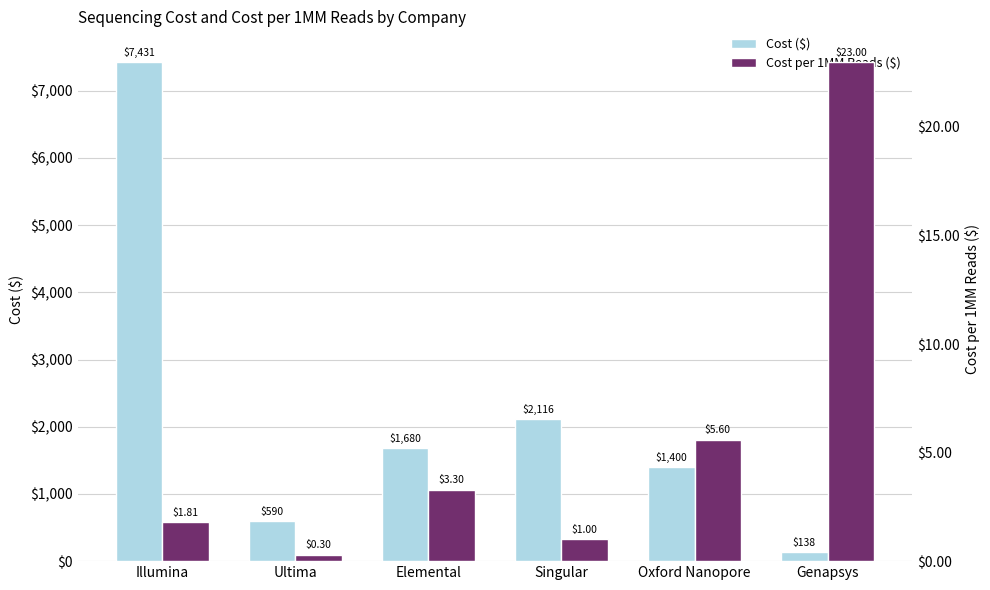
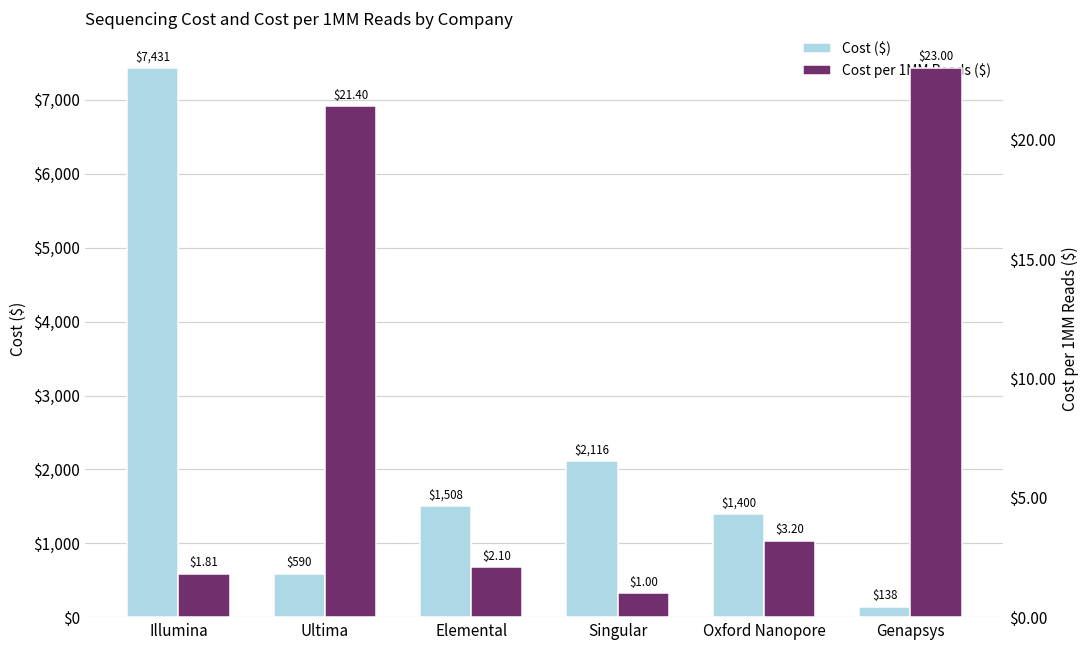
  {
    "Cost ($)": {
      "Illumina": "$7,431",
      "Ultima": "$590",
-     "Elemental": "$1,680",
+     "Elemental": "$1,508",
      "Singular": "$2,116",
      "Oxford Nanopore": "$1,400",
      "Genapsys": "$138"
    },
    "Cost per 1MM Reads ($)": {
      "Illumina": "$1.81",
-     "Ultima": "$0.30",
-     "Elemental": "$3.30",
+     "Ultima": "$21.40",
+     "Elemental": "$2.10",
      "Singular": "$1.00",
-     "Oxford Nanopore": "$5.60",
+     "Oxford Nanopore": "$3.20",
      "Genapsys": "$23.00"
    }
  }
